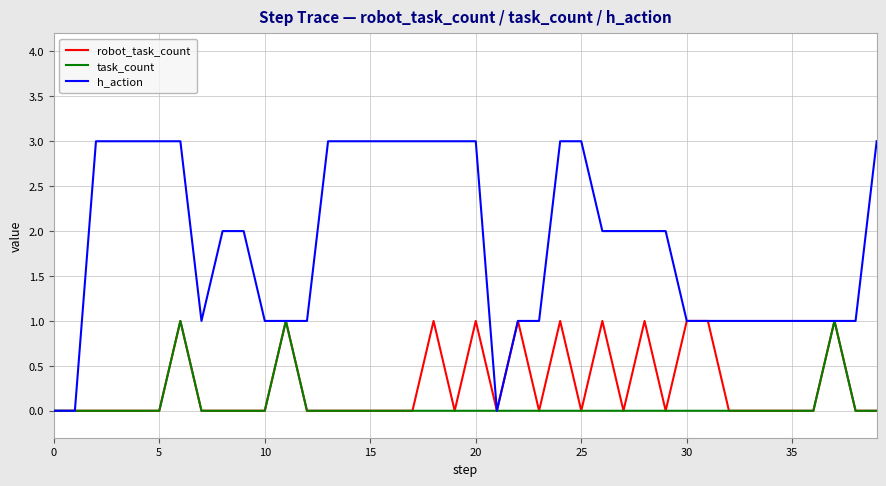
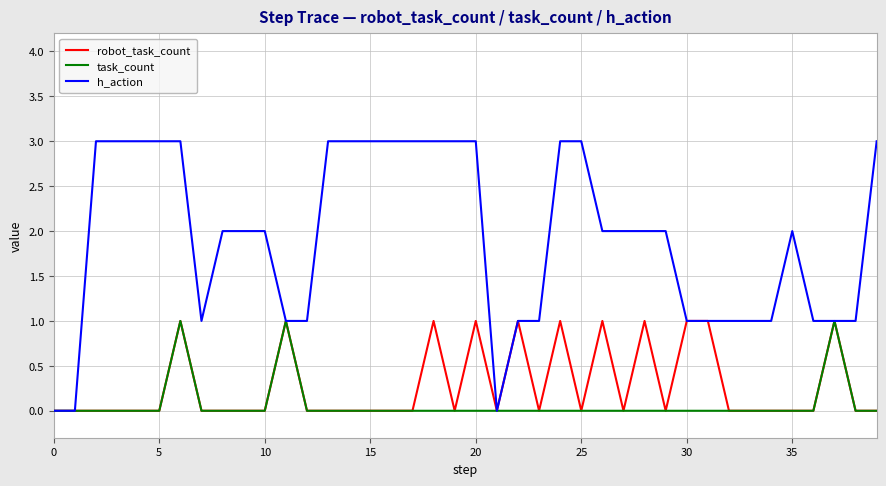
  {
    "robot_task_count": {
      "20": 1
    },
    "task_count": {
      "20": 0,
      "30": 0
    },
    "h_action": {
      "5": 3,
-     "10": 1,
+     "10": 2,
      "15": 3,
      "20": 3,
      "25": 3,
-     "35": 1
+     "35": 2
    }
  }
